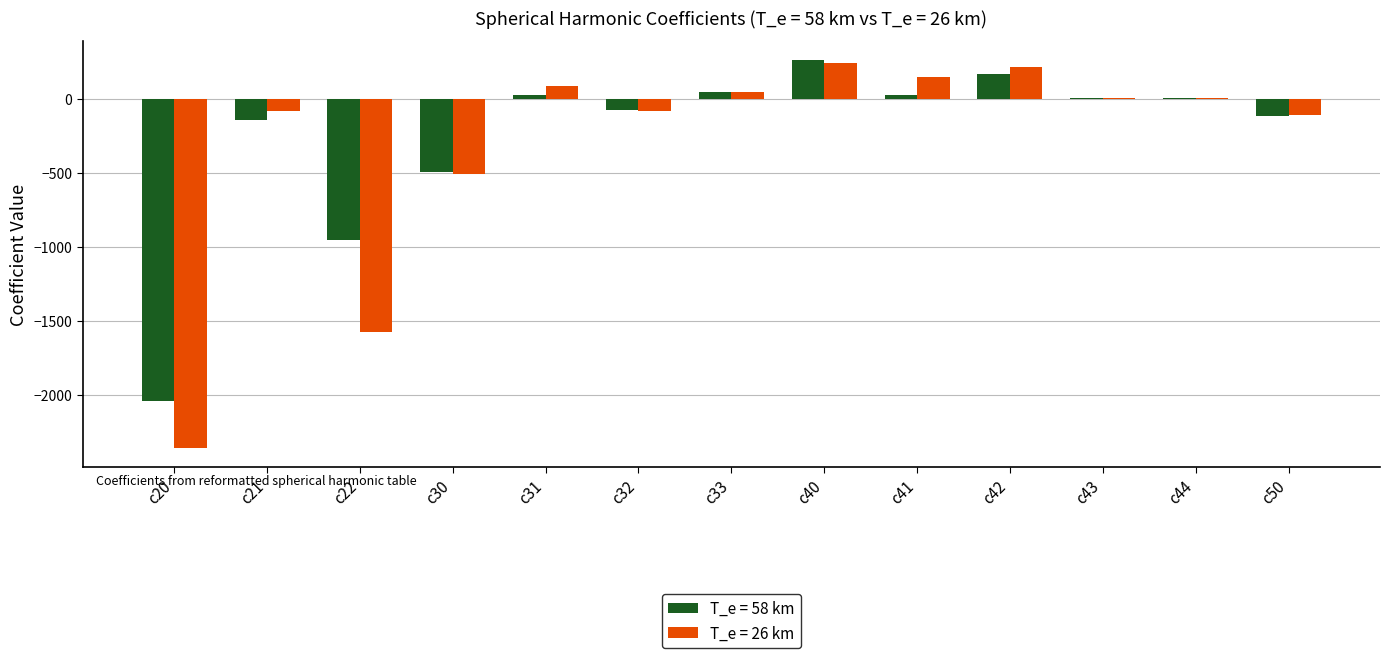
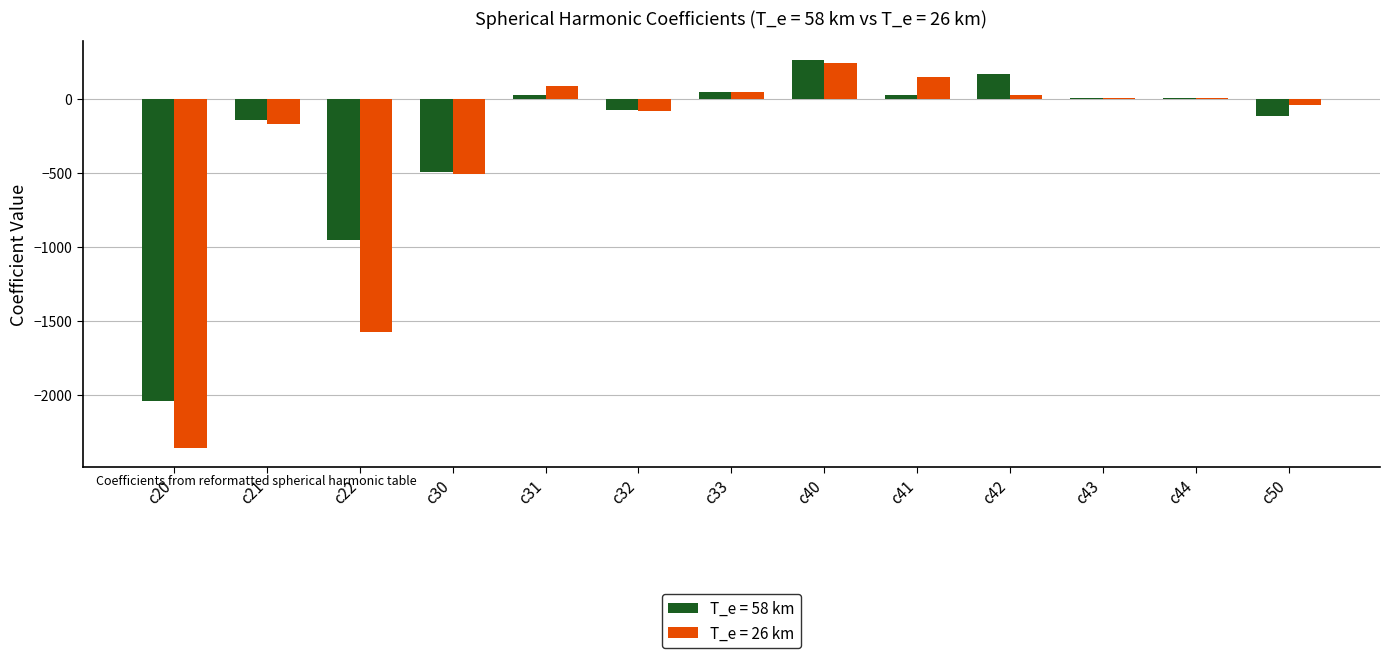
  {
    "T_e = 58 km": {
      "c20": -2040,
      "c21": -140,
      "c22": -950,
      "c30": -490,
      "c31": 30,
      "c32": -80,
      "c33": 50,
      "c40": 260,
      "c41": 20,
      "c42": 160,
      "c50": -120
    },
    "T_e = 26 km": {
      "c20": -2360,
-     "c21": -80,
+     "c21": -170,
      "c22": -1580,
      "c30": -510,
      "c31": 90,
      "c32": -80,
      "c33": 50,
      "c40": 240,
      "c41": 150,
-     "c42": 220,
-     "c50": -110
+     "c42": 30,
+     "c50": -40
    }
  }
